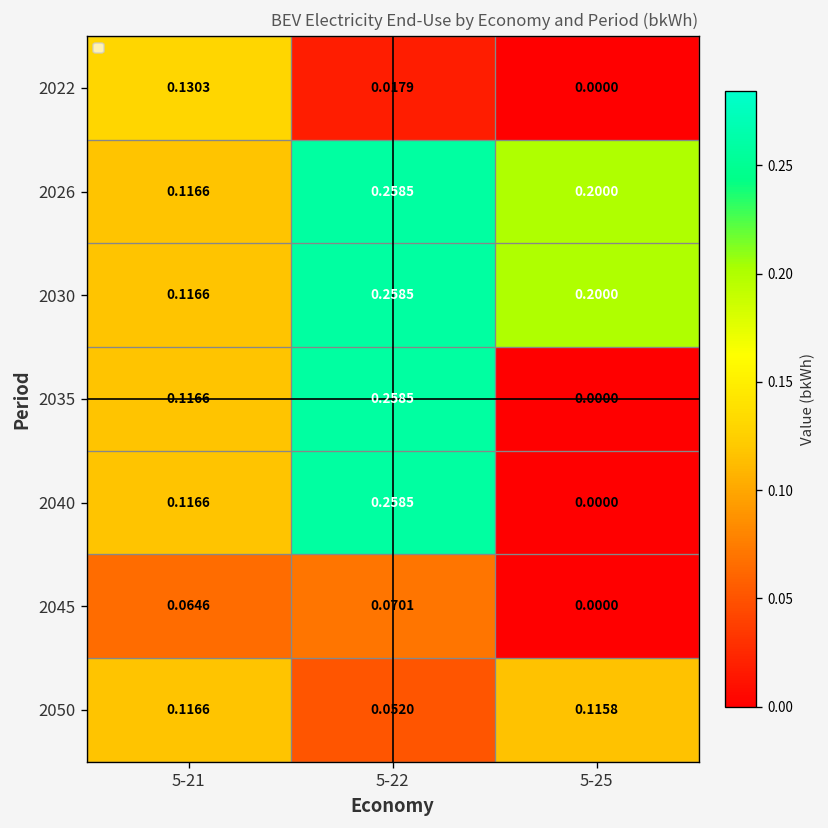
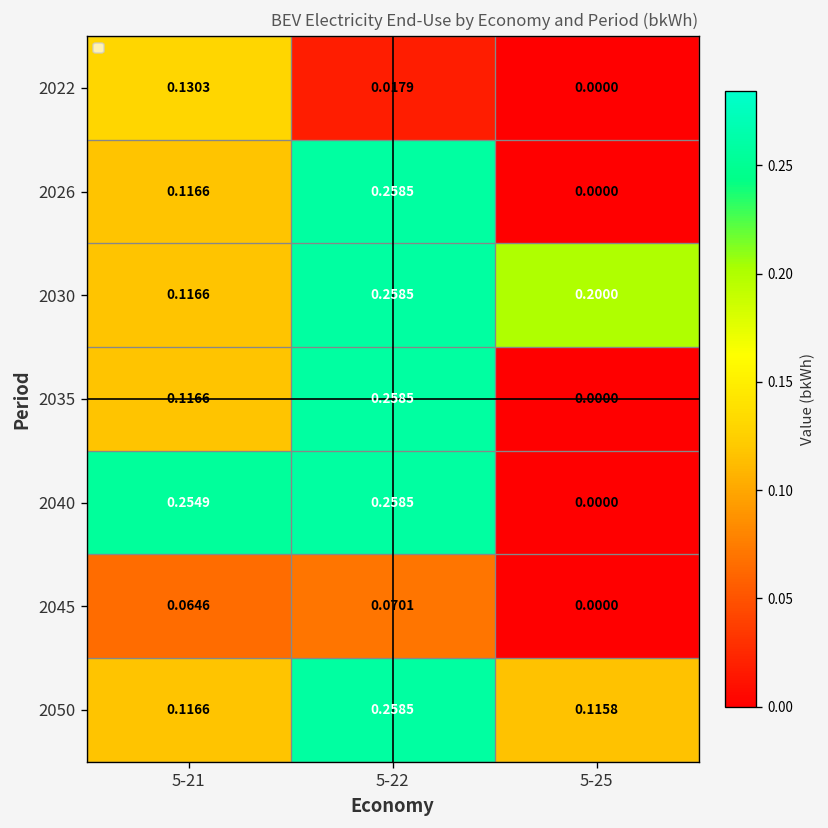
  {
    "2022": {
      "5-21": 0.1303,
      "5-22": 0.0179,
      "5-25": 0.0000
    },
    "2026": {
      "5-21": 0.1166,
      "5-22": 0.2585,
-     "5-25": 0.2000
+     "5-25": 0.0000
    },
    "2030": {
      "5-21": 0.1166,
      "5-22": 0.2585,
      "5-25": 0.2000
    },
    "2035": {
      "5-21": 0.1166,
      "5-22": 0.2585,
      "5-25": 0.0000
    },
    "2040": {
-     "5-21": 0.1166,
+     "5-21": 0.2549,
      "5-22": 0.2585,
      "5-25": 0.0000
    },
    "2045": {
      "5-21": 0.0646,
      "5-22": 0.0701,
      "5-25": 0.0000
    },
    "2050": {
      "5-21": 0.1166,
-     "5-22": 0.0520,
+     "5-22": 0.2585,
      "5-25": 0.1158
    }
  }
